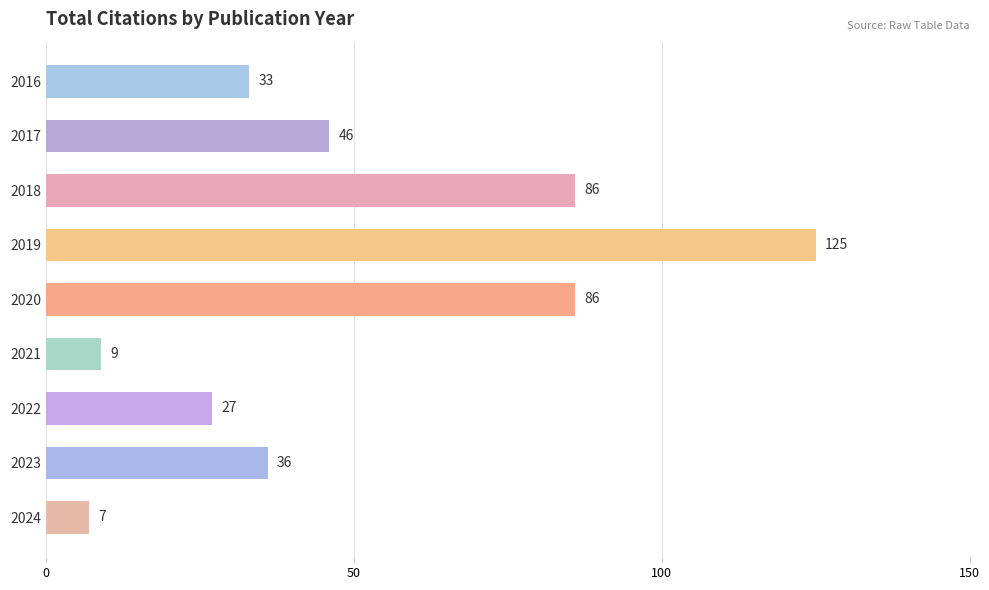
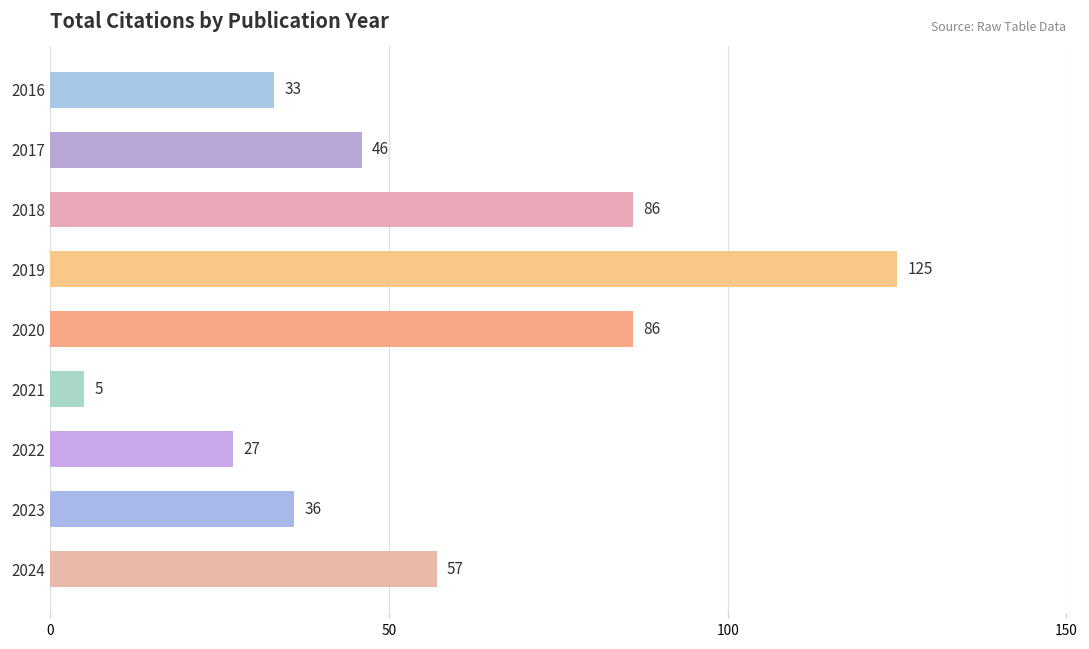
  {
    "2016": 33,
    "2017": 46,
    "2018": 86,
    "2019": 125,
    "2020": 86,
-   "2021": 9,
+   "2021": 5,
    "2022": 27,
    "2023": 36,
-   "2024": 7
+   "2024": 57
  }
